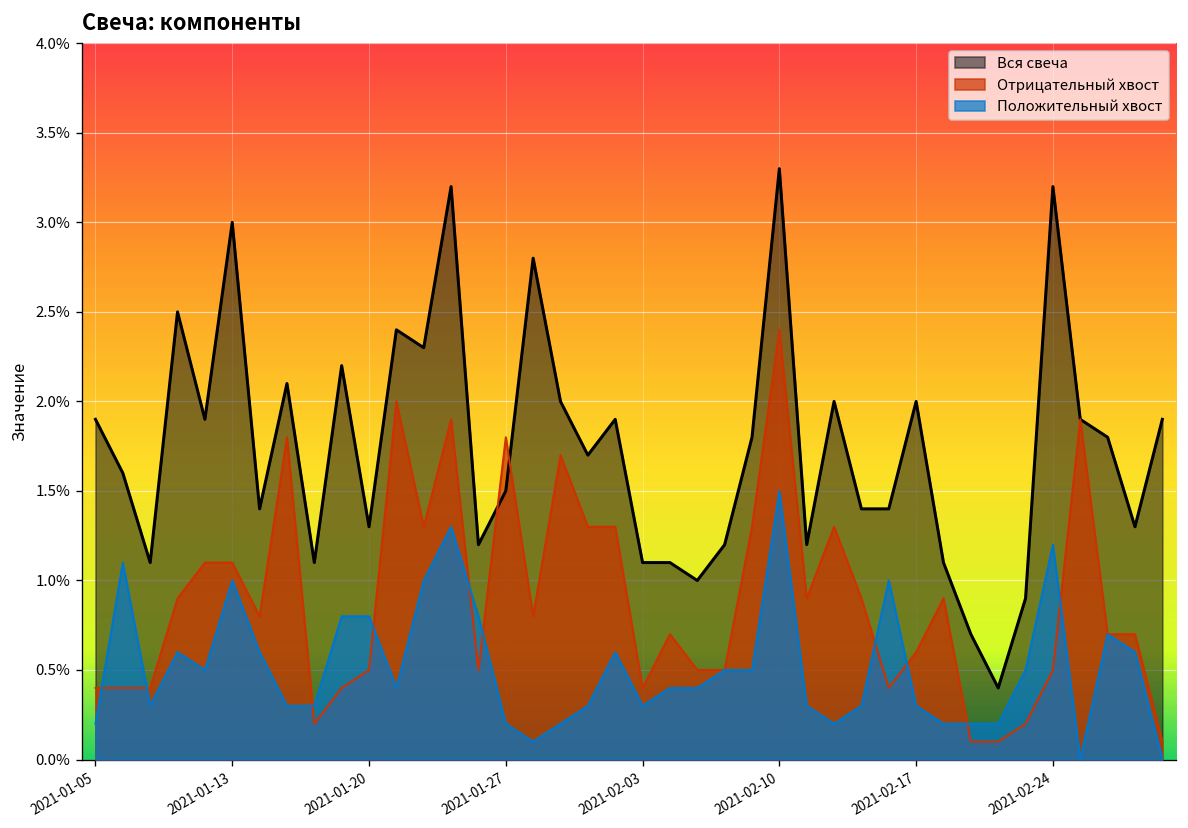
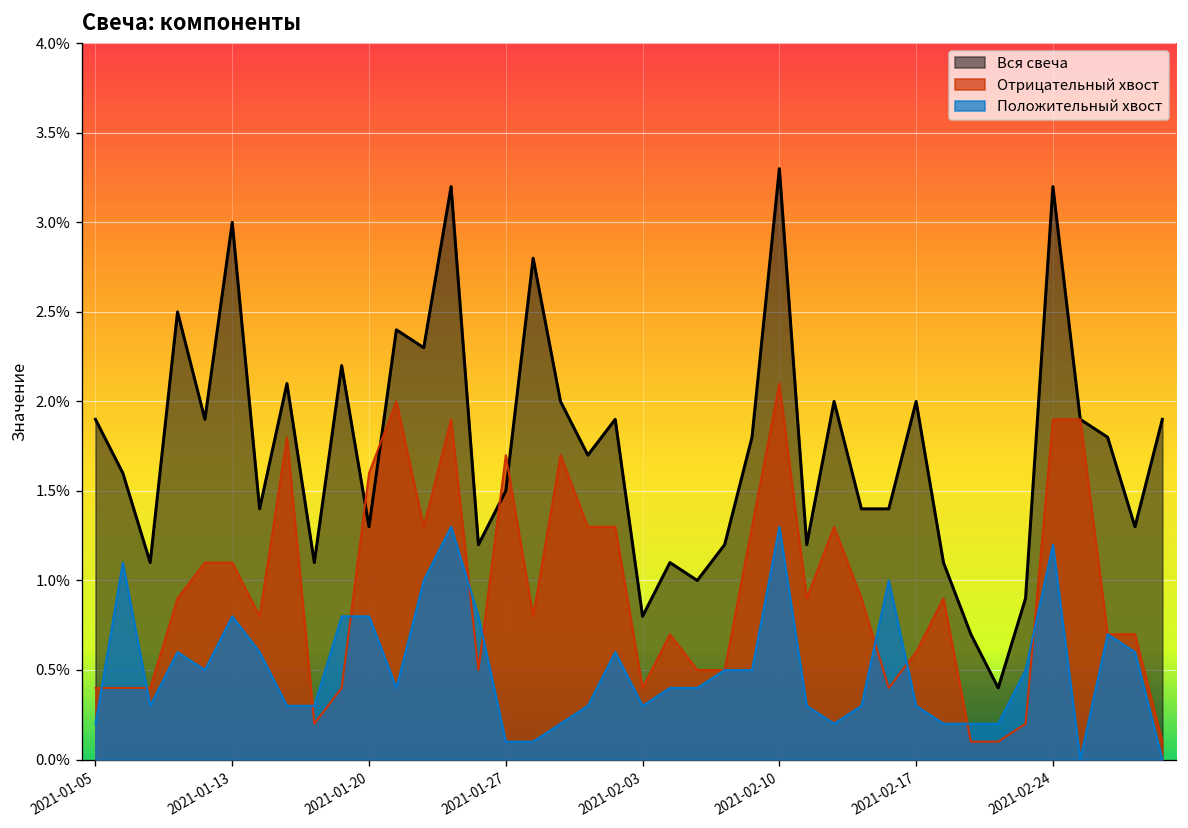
  {
    "Вся свеча": {
      "2021-01-05": "1.90%",
      "2021-01-13": "3.00%",
      "2021-01-20": "1.30%",
      "2021-01-27": "1.50%",
-     "2021-02-03": "1.10%",
+     "2021-02-03": "0.80%",
      "2021-02-10": "3.30%",
      "2021-02-17": "2.00%",
      "2021-02-24": "3.20%"
    },
    "Отрицательный хвост": {
      "2021-01-05": "0.40%",
      "2021-01-13": "1.10%",
-     "2021-01-20": "0.50%",
-     "2021-01-27": "1.80%",
+     "2021-01-20": "1.60%",
+     "2021-01-27": "1.70%",
      "2021-02-03": "0.40%",
-     "2021-02-10": "2.40%",
+     "2021-02-10": "2.10%",
      "2021-02-17": "0.60%",
-     "2021-02-24": "0.50%"
+     "2021-02-24": "1.90%"
    },
    "Положительный хвост": {
      "2021-01-05": "0.20%",
-     "2021-01-13": "1.00%",
+     "2021-01-13": "0.80%",
      "2021-01-20": "0.80%",
-     "2021-01-27": "0.20%",
+     "2021-01-27": "0.10%",
      "2021-02-03": "0.30%",
-     "2021-02-10": "1.50%",
+     "2021-02-10": "1.30%",
      "2021-02-17": "0.30%",
      "2021-02-24": "1.20%"
    }
  }
